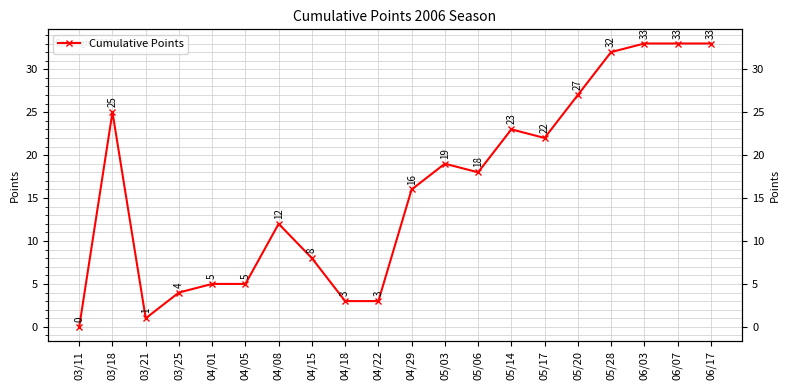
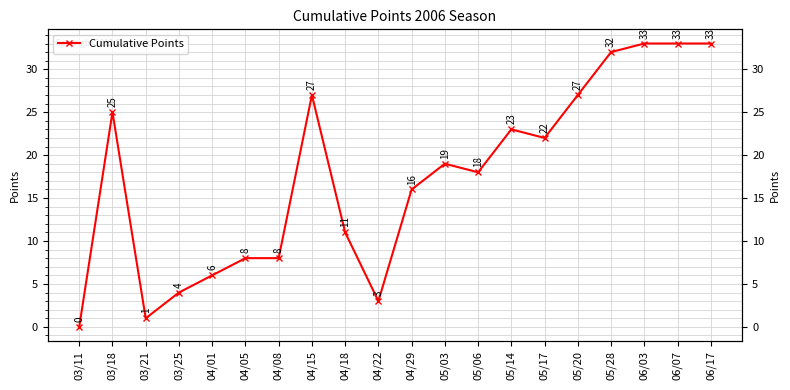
  {
    "03/11": 0,
    "03/18": 25,
    "03/21": 1,
    "03/25": 4,
-   "04/01": 5,
-   "04/05": 5,
-   "04/08": 12,
-   "04/15": 8,
-   "04/18": 3,
+   "04/01": 6,
+   "04/05": 8,
+   "04/08": 8,
+   "04/15": 27,
+   "04/18": 11,
    "04/22": 3,
    "04/29": 16,
    "05/03": 19,
    "05/06": 18,
    "05/14": 23,
    "05/17": 22,
    "05/20": 27,
    "05/28": 32,
    "06/03": 33,
    "06/07": 33,
    "06/17": 33
  }
